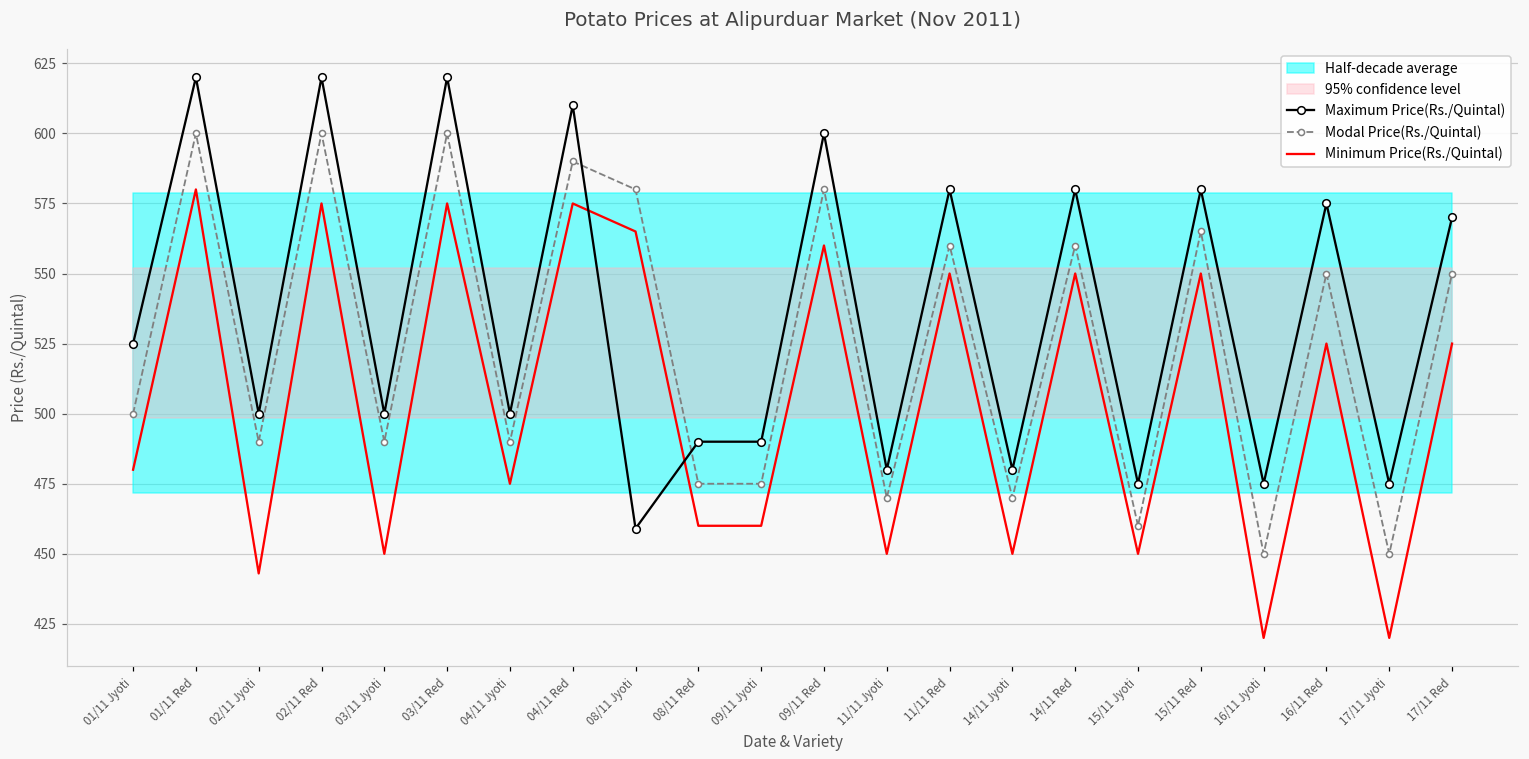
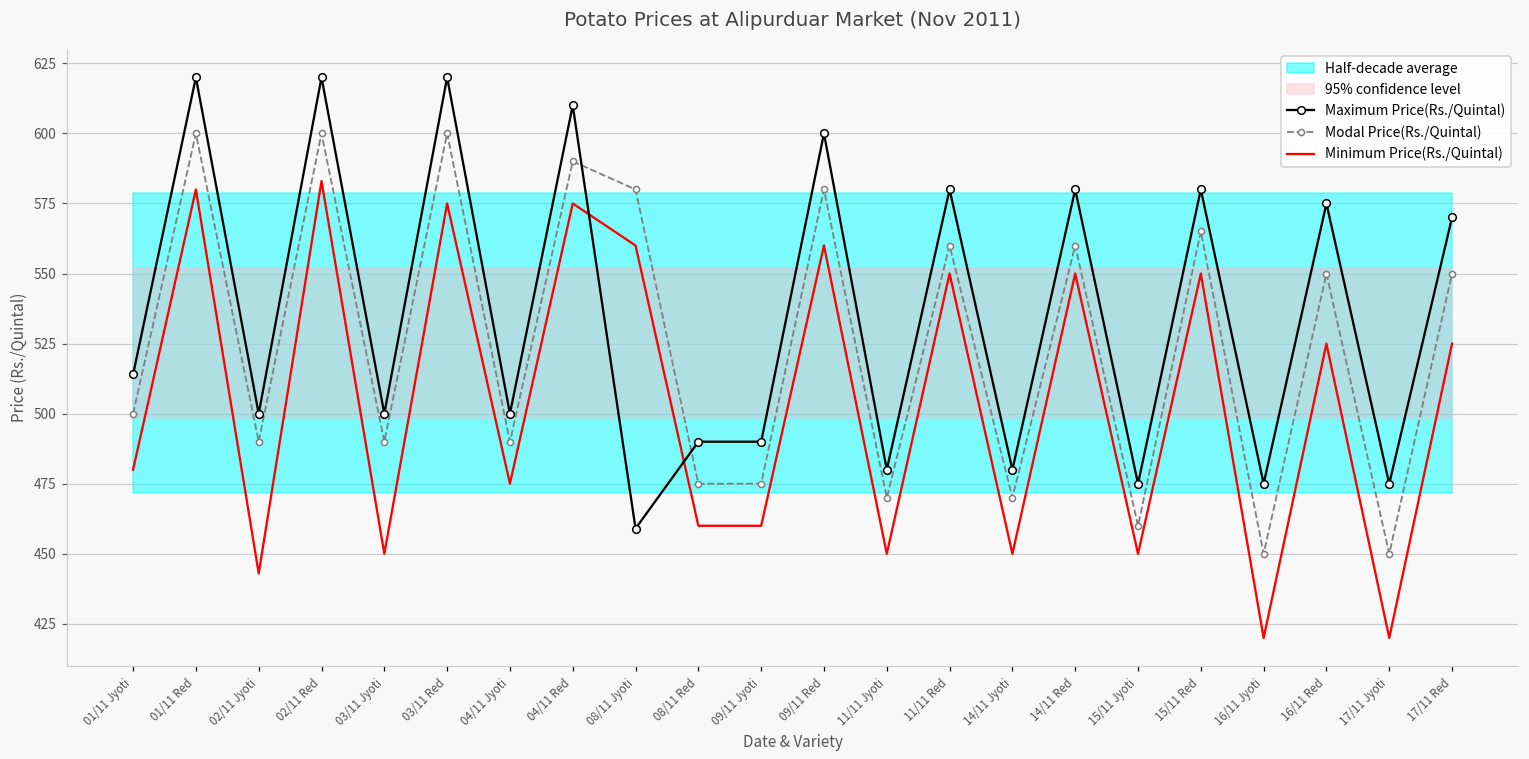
  {
    "Maximum Price(Rs./Quintal)": {
-     "01/11 Jyoti": 525,
+     "01/11 Jyoti": 514,
      "01/11 Red": 620,
      "02/11 Jyoti": 500,
      "02/11 Red": 620,
      "03/11 Jyoti": 500,
      "03/11 Red": 620,
      "04/11 Jyoti": 500,
      "04/11 Red": 610,
      "08/11 Jyoti": 459,
      "08/11 Red": 490,
      "09/11 Jyoti": 490,
      "09/11 Red": 600,
      "11/11 Jyoti": 480,
      "11/11 Red": 580,
      "14/11 Jyoti": 480,
      "14/11 Red": 580,
      "15/11 Jyoti": 475,
      "15/11 Red": 580,
      "16/11 Jyoti": 475,
      "16/11 Red": 575,
      "17/11 Jyoti": 475,
      "17/11 Red": 570
    },
    "Half-decade average": {
      "01/11 Jyoti": 579,
      "01/11 Red": 579,
      "02/11 Jyoti": 579,
      "02/11 Red": 579,
      "03/11 Jyoti": 579,
      "03/11 Red": 579,
      "04/11 Jyoti": 579,
      "04/11 Red": 579,
      "08/11 Jyoti": 579,
      "08/11 Red": 579,
      "09/11 Jyoti": 579,
      "09/11 Red": 579,
      "11/11 Jyoti": 579,
      "11/11 Red": 579,
      "14/11 Jyoti": 579,
      "14/11 Red": 579,
      "15/11 Jyoti": 579,
      "15/11 Red": 579,
      "16/11 Jyoti": 579,
      "16/11 Red": 579,
      "17/11 Jyoti": 579,
      "17/11 Red": 579
    },
    "Modal Price(Rs./Quintal)": {
      "01/11 Jyoti": 500,
      "01/11 Red": 600,
      "02/11 Jyoti": 490,
      "02/11 Red": 600,
      "03/11 Jyoti": 490,
      "03/11 Red": 600,
      "04/11 Jyoti": 490,
      "04/11 Red": 590,
      "08/11 Jyoti": 580,
      "08/11 Red": 475,
      "09/11 Jyoti": 475,
      "09/11 Red": 580,
      "11/11 Jyoti": 470,
      "11/11 Red": 560,
      "14/11 Jyoti": 470,
      "14/11 Red": 560,
      "15/11 Jyoti": 460,
      "15/11 Red": 565,
      "16/11 Jyoti": 450,
      "16/11 Red": 550,
      "17/11 Jyoti": 450,
      "17/11 Red": 550
    },
    "95% confidence level": {
      "01/11 Jyoti": 552,
      "01/11 Red": 552,
      "02/11 Jyoti": 552,
      "02/11 Red": 552,
      "03/11 Jyoti": 552,
      "03/11 Red": 552,
      "04/11 Jyoti": 552,
      "04/11 Red": 552,
      "08/11 Jyoti": 552,
      "08/11 Red": 552,
      "09/11 Jyoti": 552,
      "09/11 Red": 552,
      "11/11 Jyoti": 552,
      "11/11 Red": 552,
      "14/11 Jyoti": 552,
      "14/11 Red": 552,
      "15/11 Jyoti": 552,
      "15/11 Red": 552,
      "16/11 Jyoti": 552,
      "16/11 Red": 552,
      "17/11 Jyoti": 552,
      "17/11 Red": 552
    },
    "Minimum Price(Rs./Quintal)": {
      "01/11 Jyoti": 480,
      "01/11 Red": 580,
      "02/11 Jyoti": 443,
-     "02/11 Red": 575,
+     "02/11 Red": 583,
      "03/11 Jyoti": 450,
      "03/11 Red": 575,
      "04/11 Jyoti": 475,
      "04/11 Red": 575,
-     "08/11 Jyoti": 565,
+     "08/11 Jyoti": 560,
      "08/11 Red": 460,
      "09/11 Jyoti": 460,
      "09/11 Red": 560,
      "11/11 Jyoti": 450,
      "11/11 Red": 550,
      "14/11 Jyoti": 450,
      "14/11 Red": 550,
      "15/11 Jyoti": 450,
      "15/11 Red": 550,
      "16/11 Jyoti": 420,
      "16/11 Red": 525,
      "17/11 Jyoti": 420,
      "17/11 Red": 525
    }
  }
